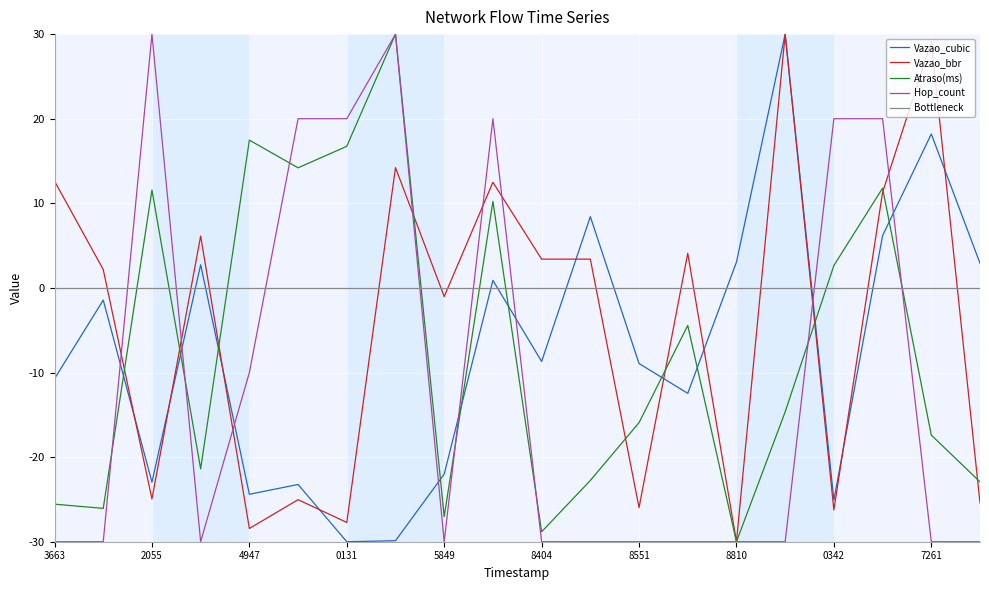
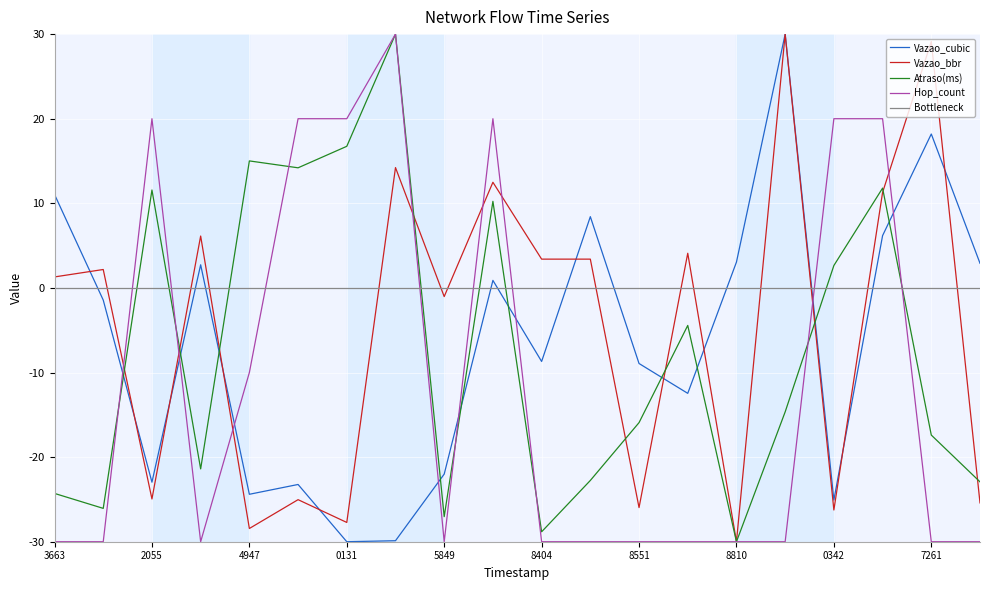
  {
    "Vazao_cubic": {
-     "3663": -11,
+     "3663": 11,
      "2055": -23,
      "4947": -24,
      "0131": -30,
      "5849": -22,
      "8404": -9,
      "8551": -9,
      "8810": 3,
      "0342": -25,
      "7261": 18
    },
    "Vazao_bbr": {
-     "3663": 13,
+     "3663": 1,
      "2055": -25,
      "4947": -28,
      "0131": -28,
      "5849": -1,
      "8404": 3,
      "8551": -26,
      "0342": -26
    },
    "Atraso(ms)": {
-     "3663": -26,
+     "3663": -24,
      "2055": 12,
-     "4947": 17,
+     "4947": 15,
      "0131": 17,
      "5849": -27,
      "8404": -29,
      "8551": -16,
      "0342": 3,
      "7261": -17
    },
    "Hop_count": {
      "3663": -30,
-     "2055": 30,
+     "2055": 20,
      "4947": -10,
      "0131": 20,
      "5849": -30,
      "8404": -30,
      "8551": -30,
      "0342": 20,
      "7261": -30
    },
    "Bottleneck": {
      "3663": 0,
      "2055": 0,
      "4947": 0,
      "0131": 0,
      "5849": 0,
      "8404": 0,
      "8551": 0,
      "8810": 0,
      "0342": 0,
      "7261": 0
    }
  }
